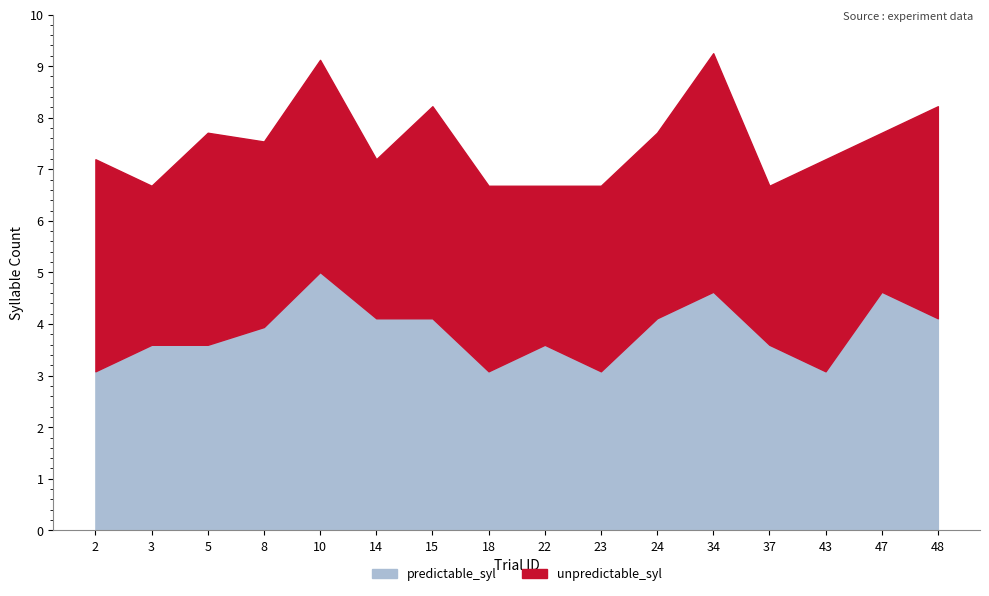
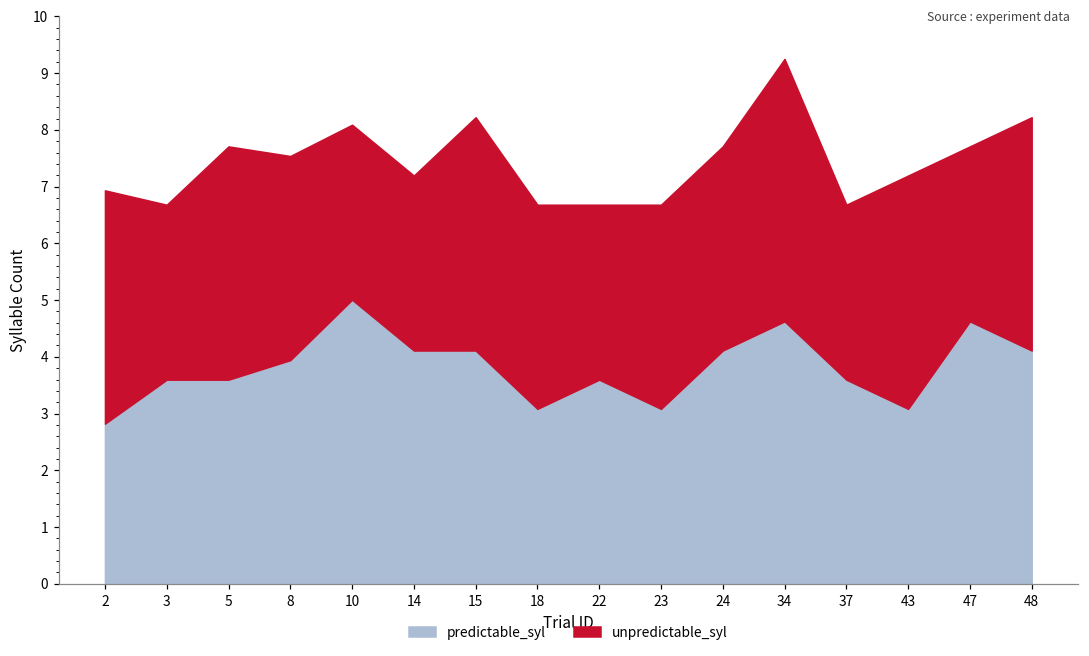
  {
    "predictable_syl": {
-     "2": 3.1
+     "2": 2.8
    },
    "unpredictable_syl": {
      "2": 4.1,
      "3": 3.1,
      "5": 4.1,
      "8": 3.6,
-     "10": 4.1,
+     "10": 3.1,
      "14": 3.1,
      "15": 4.1,
      "18": 3.6,
      "22": 3.1,
      "23": 3.6,
      "24": 3.6,
      "34": 4.6,
      "37": 3.1,
      "43": 4.1,
      "47": 3.1,
      "48": 4.1
    }
  }
